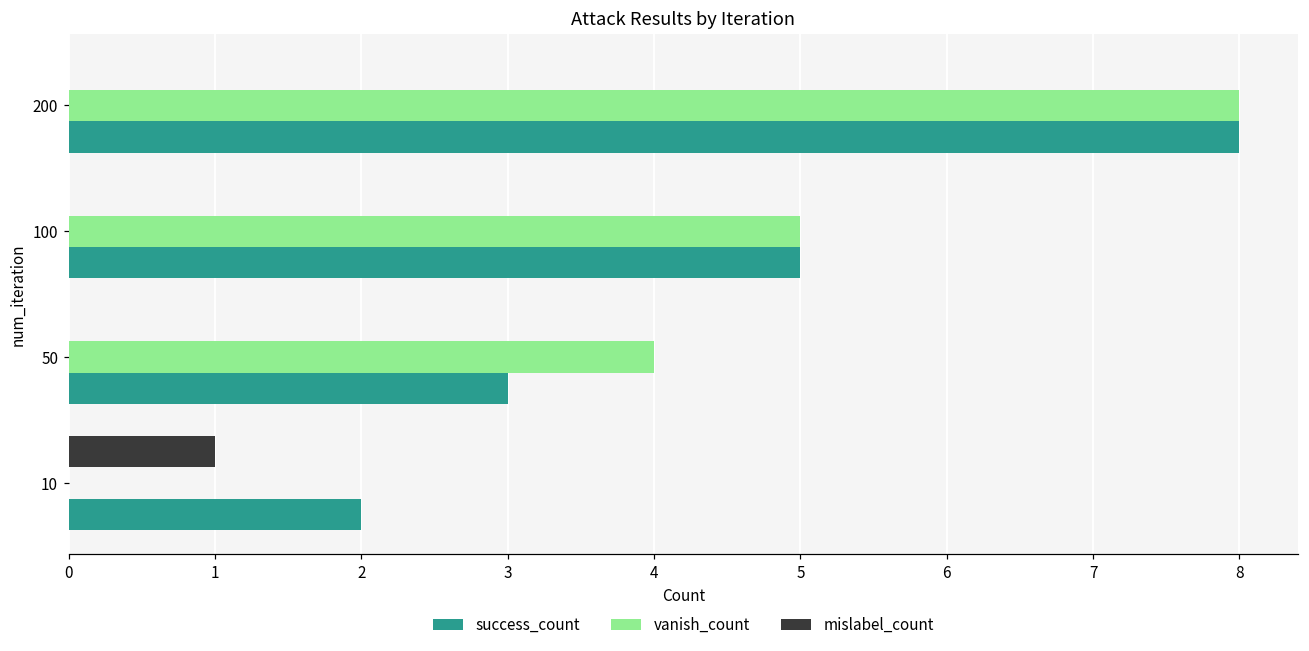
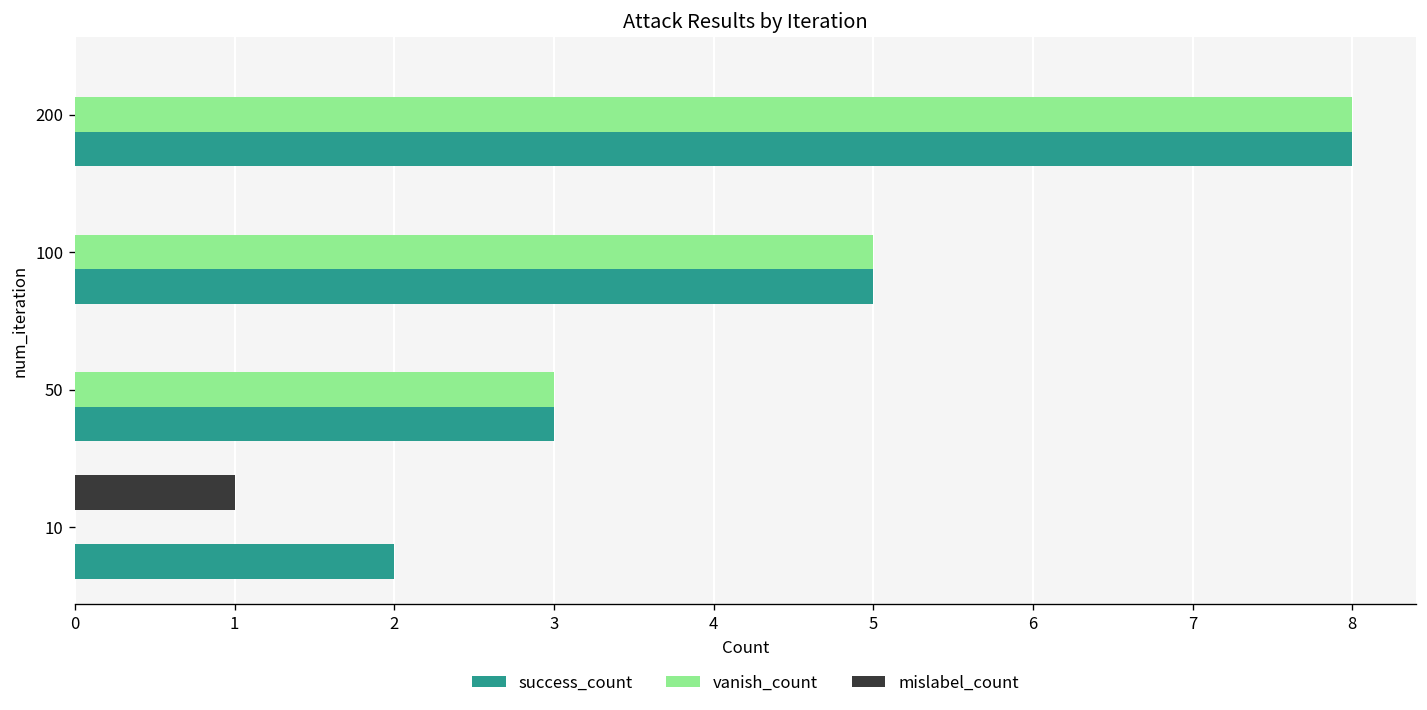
  {
    "success_count": {
      "200": 8,
      "100": 5,
      "50": 3,
      "10": 2
    },
    "vanish_count": {
      "200": 8,
      "100": 5,
-     "50": 4,
+     "50": 3,
      "10": 0
    },
    "mislabel_count": {
      "200": 0,
      "100": 0,
      "50": 0,
      "10": 1
    }
  }
